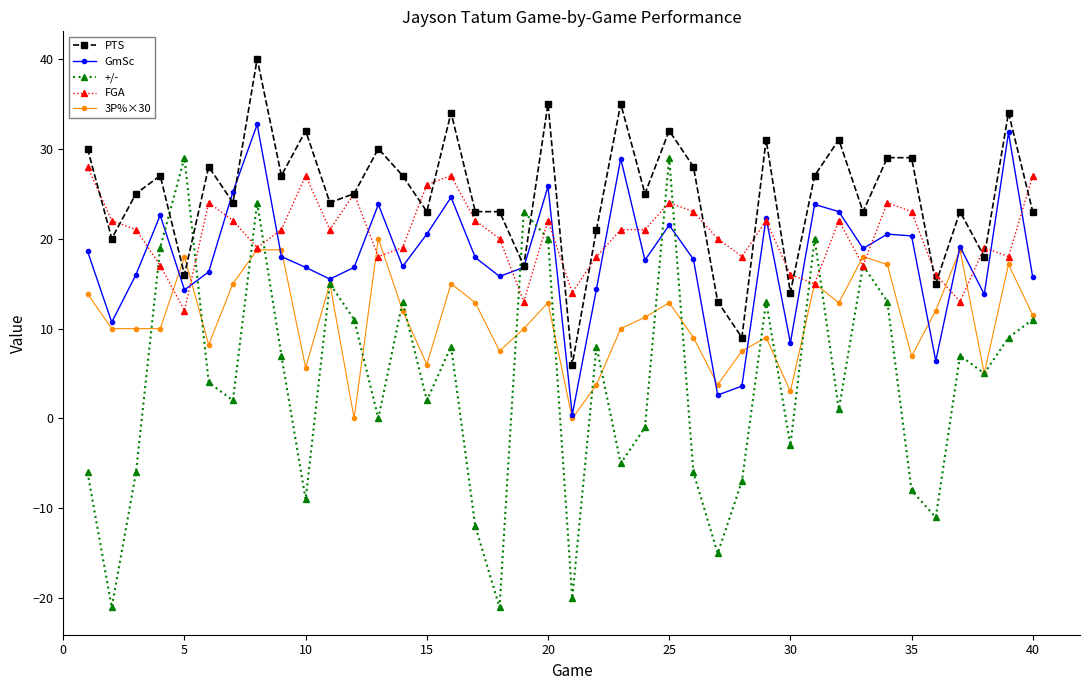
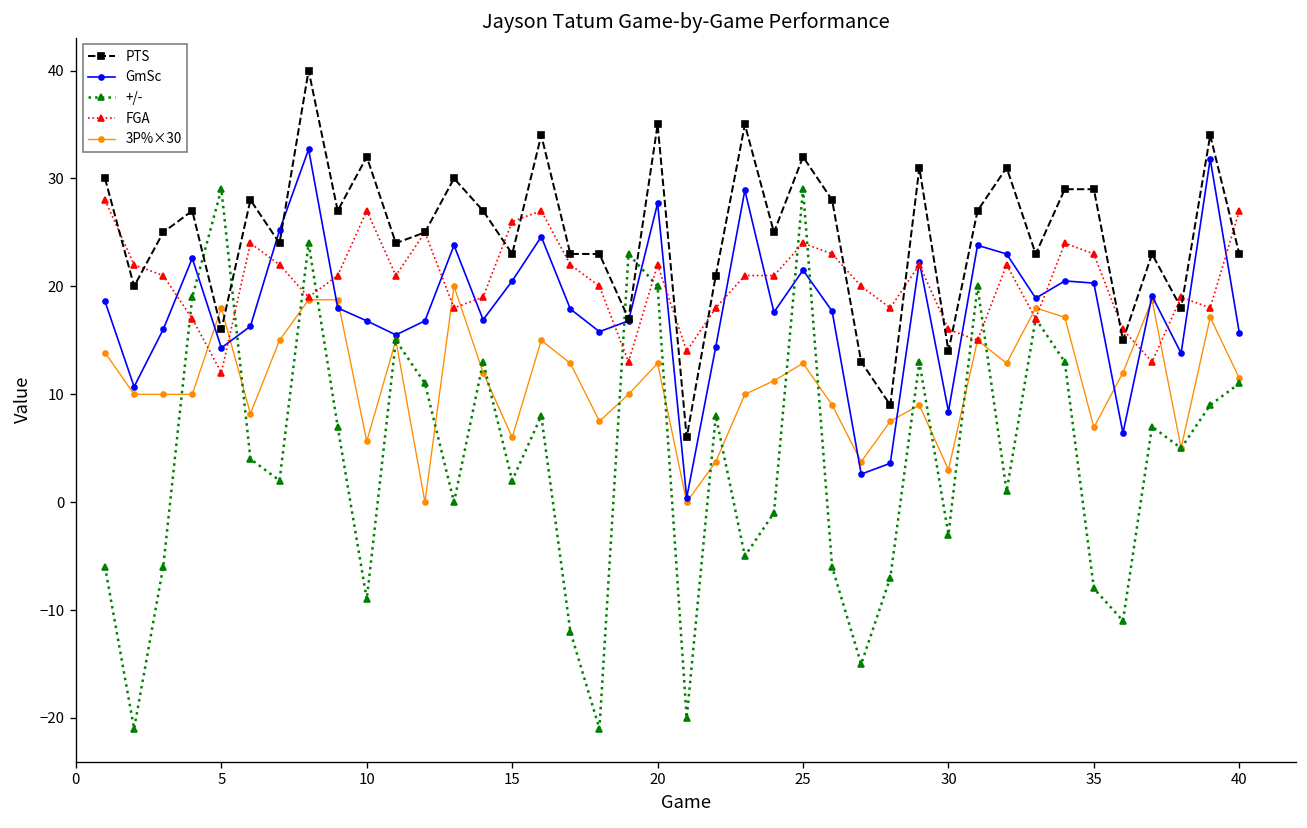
  {
    "PTS": {
      "5": 16,
      "10": 32,
      "15": 23,
      "20": 35,
      "25": 32,
      "30": 14,
      "35": 29,
      "40": 23
    },
    "GmSc": {
      "5": 14,
      "10": 17,
      "15": 21,
-     "20": 26,
+     "20": 28,
      "25": 22,
      "30": 8,
      "35": 20,
      "40": 16
    },
    "+/-": {
      "5": 29,
      "10": -9,
      "15": 2,
      "20": 20,
      "25": 29,
      "30": -3,
      "35": -8,
      "40": 11
    },
    "FGA": {
      "5": 12,
      "10": 27,
      "15": 26,
      "20": 22,
      "25": 24,
      "30": 16,
      "35": 23,
      "40": 27
    },
    "3P%×30": {
      "5": 18,
      "10": 6,
      "15": 6,
      "20": 13,
      "25": 13,
      "30": 3,
      "35": 7,
      "40": 11
    }
  }
